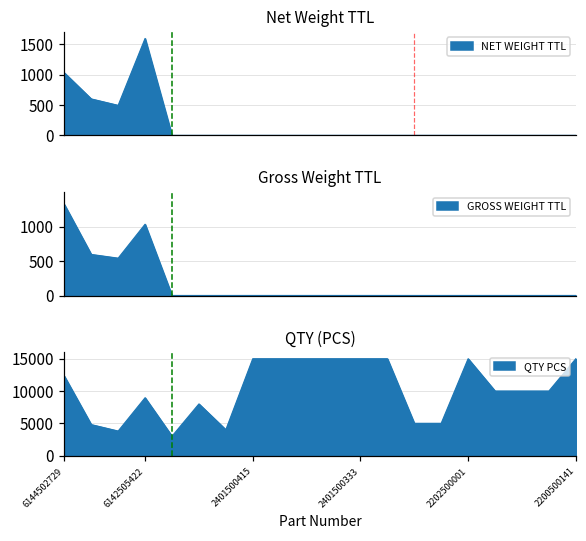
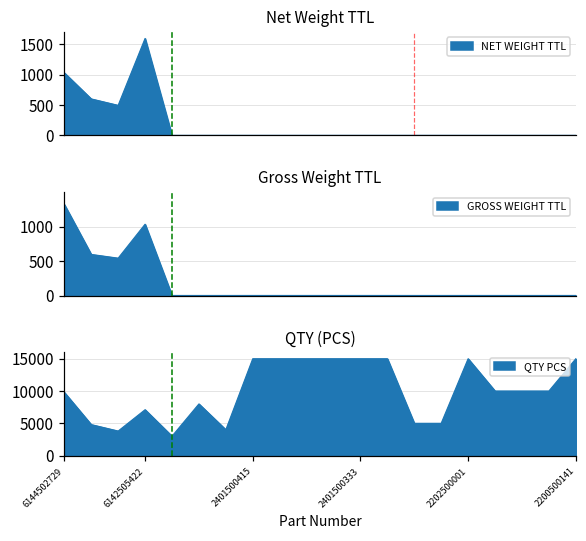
  {
    "QTY (PCS)": {
-     "6144502729": 12000,
-     "6142505422": 9000,
+     "6144502729": 10000,
+     "6142505422": 7000,
      "2401500415": 15000,
      "2401500333": 15000,
      "2202500001": 15000,
      "2200500141": 15000
    }
  }
